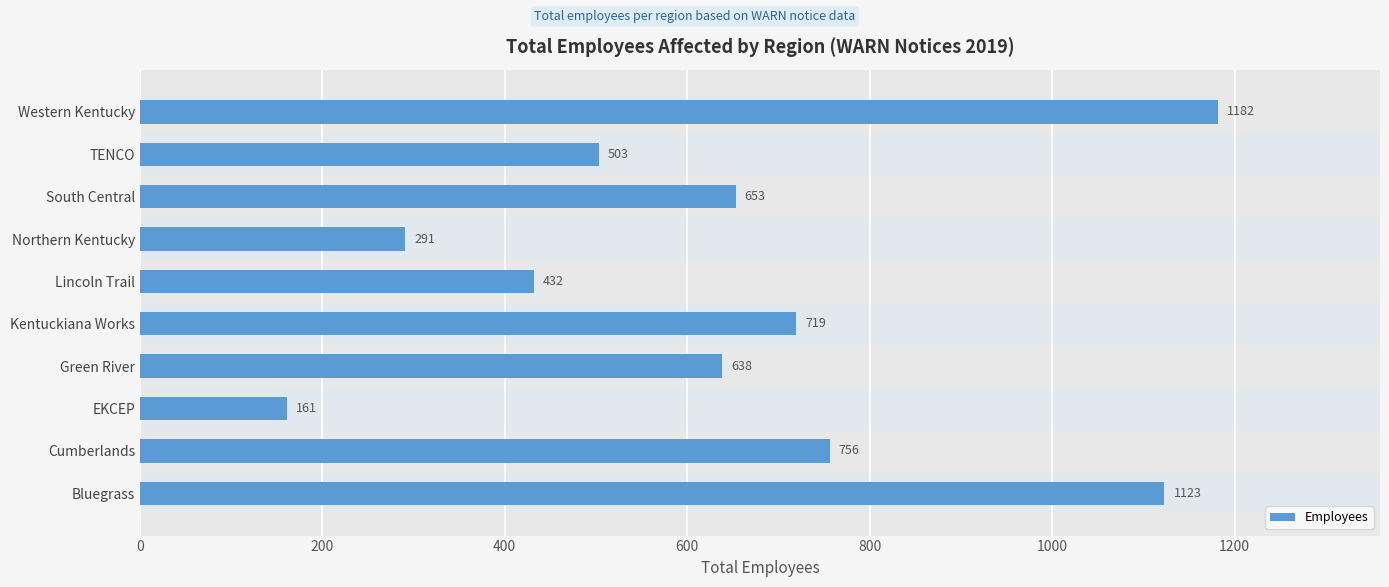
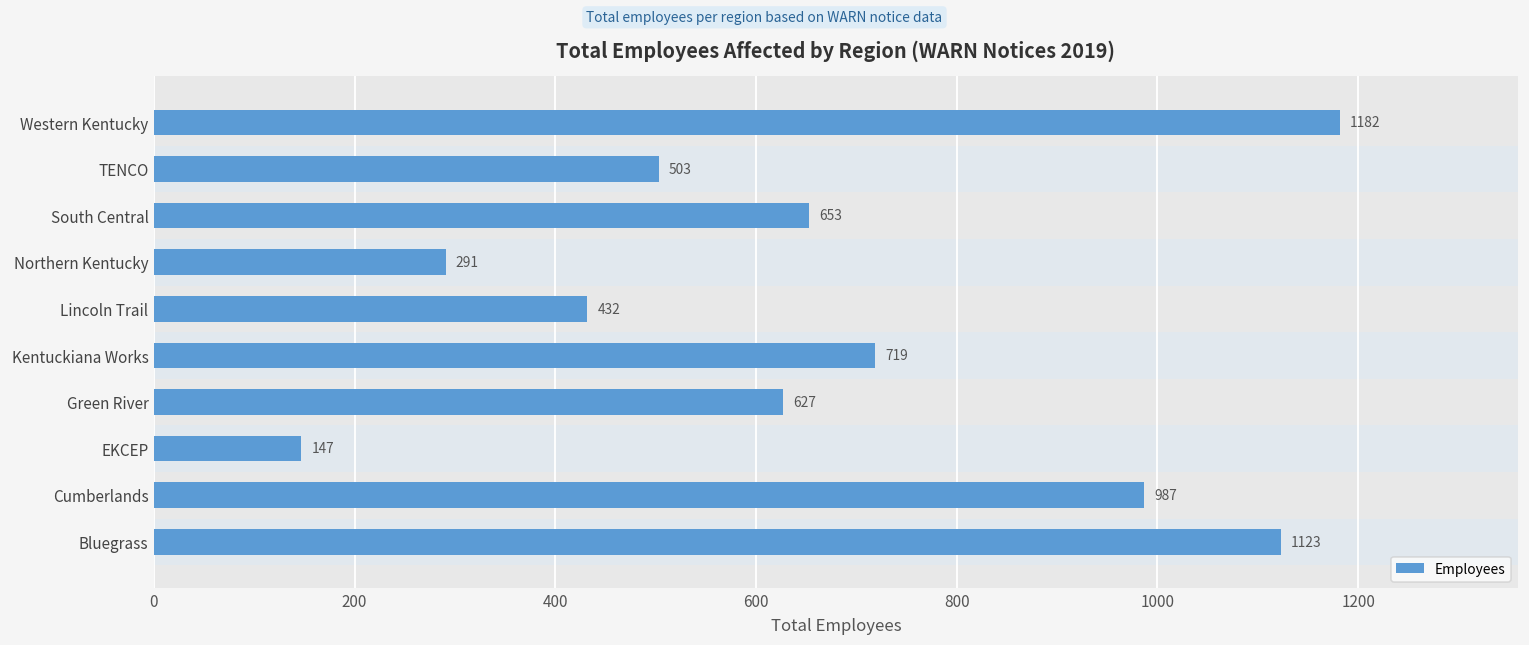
  {
    "Western Kentucky": 1182,
    "TENCO": 503,
    "South Central": 653,
    "Northern Kentucky": 291,
    "Lincoln Trail": 432,
    "Kentuckiana Works": 719,
-   "Green River": 638,
-   "EKCEP": 161,
-   "Cumberlands": 756,
+   "Green River": 627,
+   "EKCEP": 147,
+   "Cumberlands": 987,
    "Bluegrass": 1123
  }
